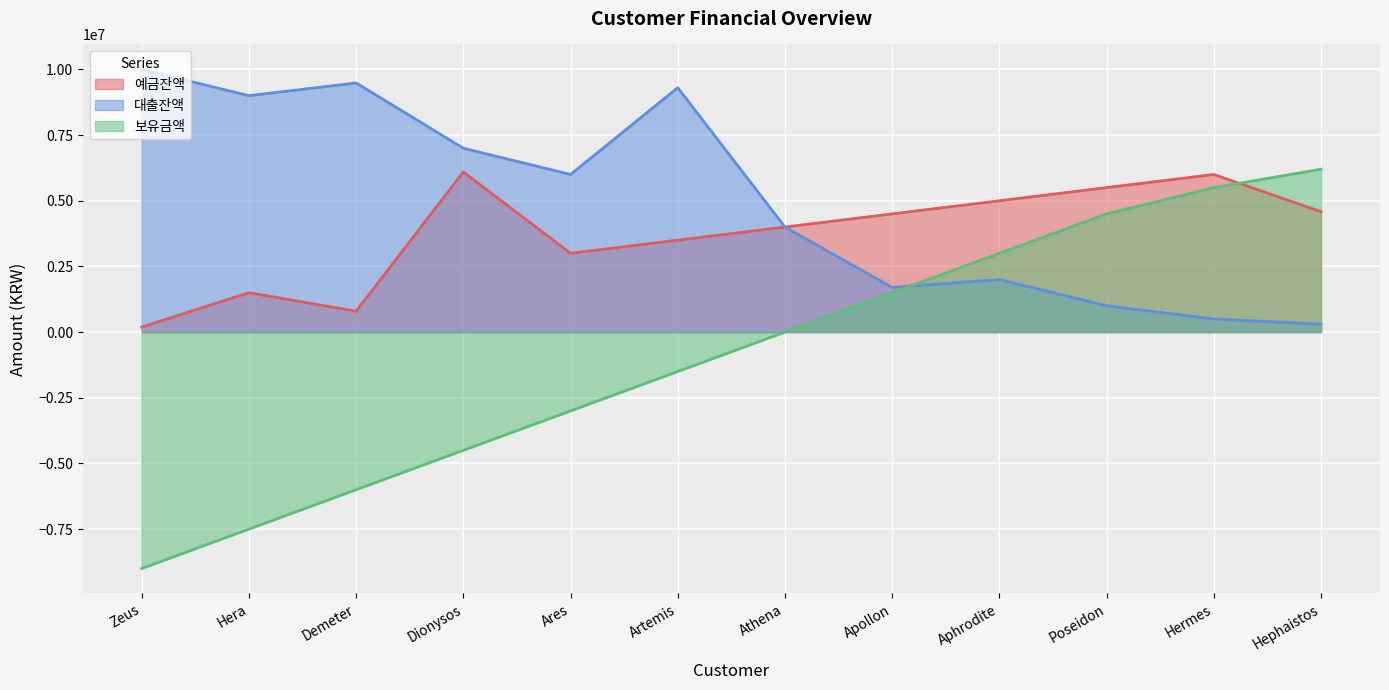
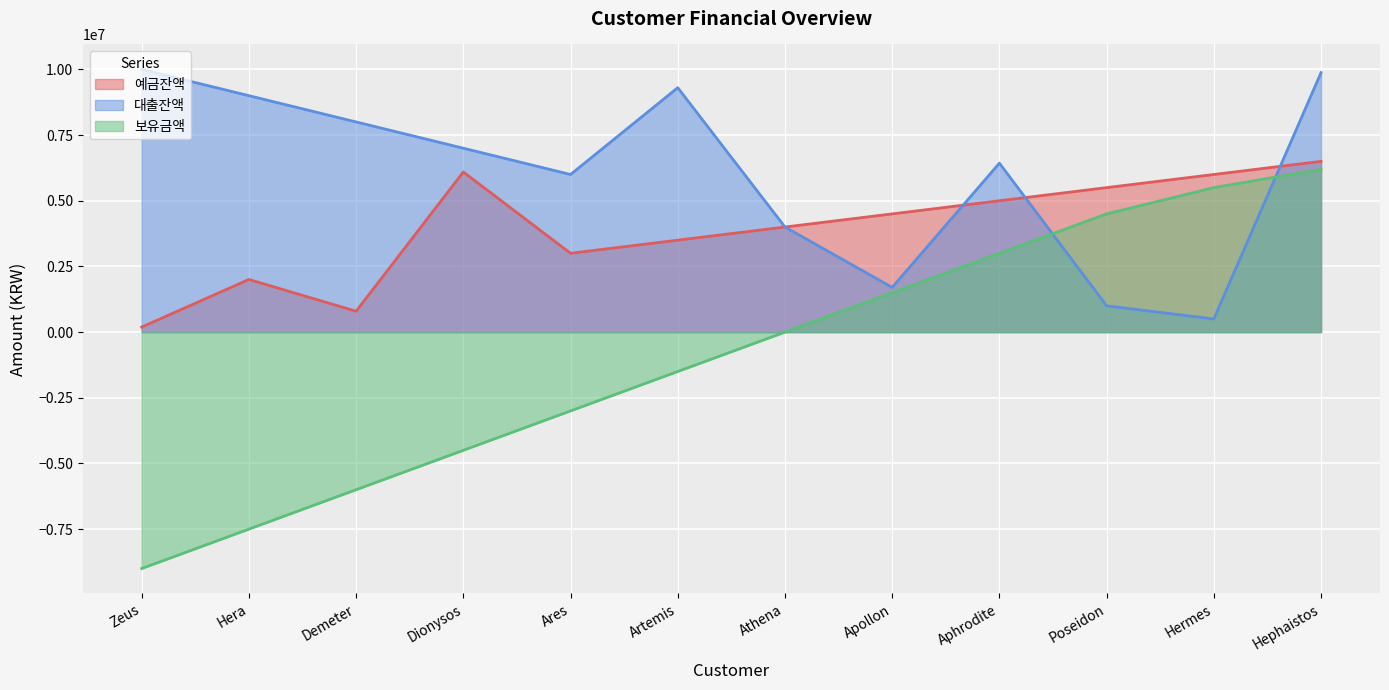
  {
    "예금잔액": {
      "Zeus": 200000,
-     "Hera": 1500000,
+     "Hera": 2000000,
      "Demeter": 800000,
      "Dionysos": 6100000,
      "Ares": 3000000,
      "Artemis": 3500000,
      "Apollon": 4500000,
      "Aphrodite": 5000000,
      "Poseidon": 5500000,
      "Hermes": 6000000,
-     "Hephaistos": 4600000
+     "Hephaistos": 6500000
    },
    "대출잔액": {
      "Hera": 9000000,
-     "Demeter": 9500000,
+     "Demeter": 8000000,
      "Dionysos": 7000000,
      "Ares": 6000000,
      "Artemis": 9300000,
      "Apollon": 1700000,
-     "Aphrodite": 2000000,
+     "Aphrodite": 6400000,
      "Poseidon": 1000000,
      "Hermes": 500000,
-     "Hephaistos": 300000
+     "Hephaistos": 9900000
    }
  }
